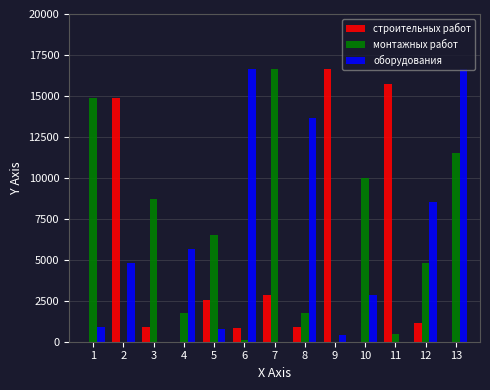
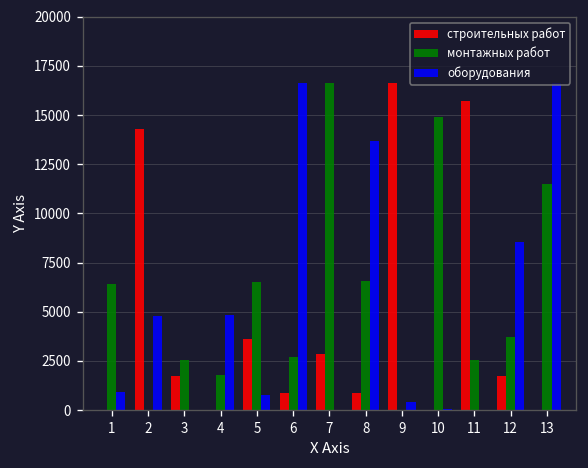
  {
    "строительных работ": {
      "1": 0,
-     "2": 14900,
-     "3": 900,
+     "2": 14300,
+     "3": 1700,
      "4": 0,
-     "5": 2600,
+     "5": 3600,
      "6": 900,
      "7": 2800,
      "8": 900,
      "9": 16600,
      "10": 0,
      "11": 15700,
-     "12": 1200,
+     "12": 1700,
      "13": 0
    },
    "монтажных работ": {
-     "1": 14900,
+     "1": 6400,
      "2": 0,
-     "3": 8700,
+     "3": 2600,
      "4": 1800,
      "5": 6500,
-     "6": 100,
+     "6": 2700,
      "7": 16600,
-     "8": 1700,
+     "8": 6600,
      "9": 0,
-     "10": 10000,
-     "11": 500,
-     "12": 4800,
+     "10": 14900,
+     "11": 2600,
+     "12": 3700,
      "13": 11500
    },
    "оборудования": {
      "1": 900,
      "2": 4800,
      "3": 0,
-     "4": 5700,
+     "4": 4800,
      "5": 800,
      "6": 16600,
      "7": 0,
      "8": 13700,
      "9": 400,
-     "10": 2900,
+     "10": 100,
      "11": 0,
      "12": 8600
    }
  }
